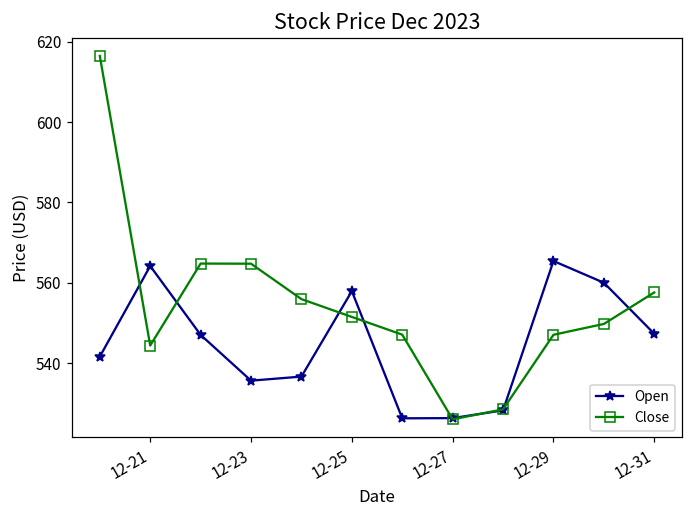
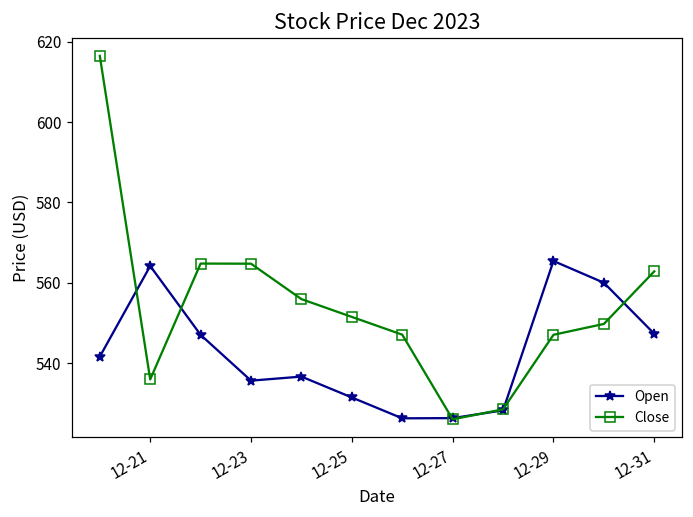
  {
    "Open": {
      "12-21": 564,
      "12-23": 536,
-     "12-25": 558,
+     "12-25": 531,
      "12-29": 565,
      "12-31": 547
    },
    "Close": {
-     "12-21": 544,
+     "12-21": 536,
      "12-23": 565,
      "12-25": 551,
      "12-29": 547,
-     "12-31": 558
+     "12-31": 563
    }
  }
